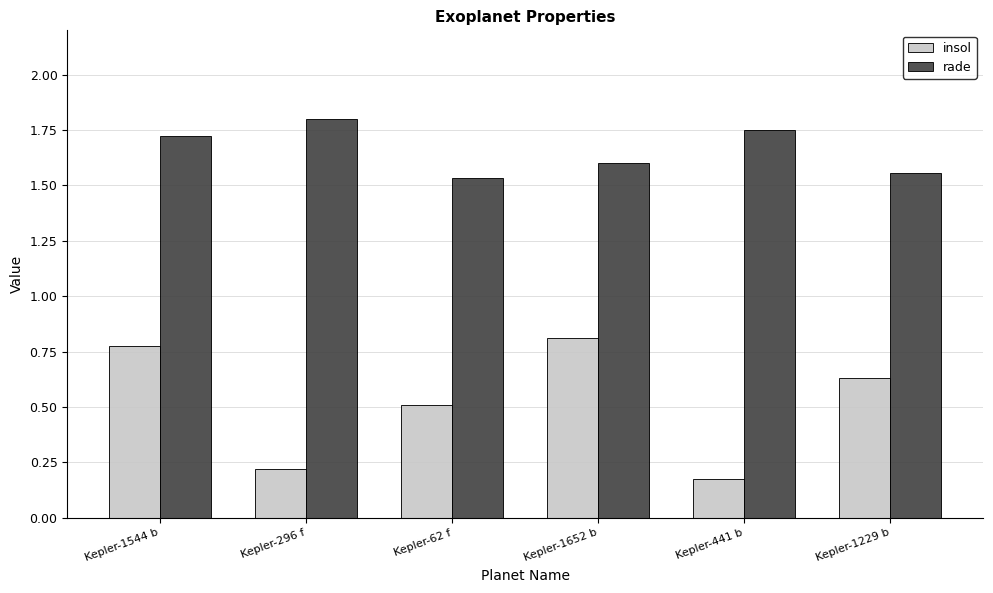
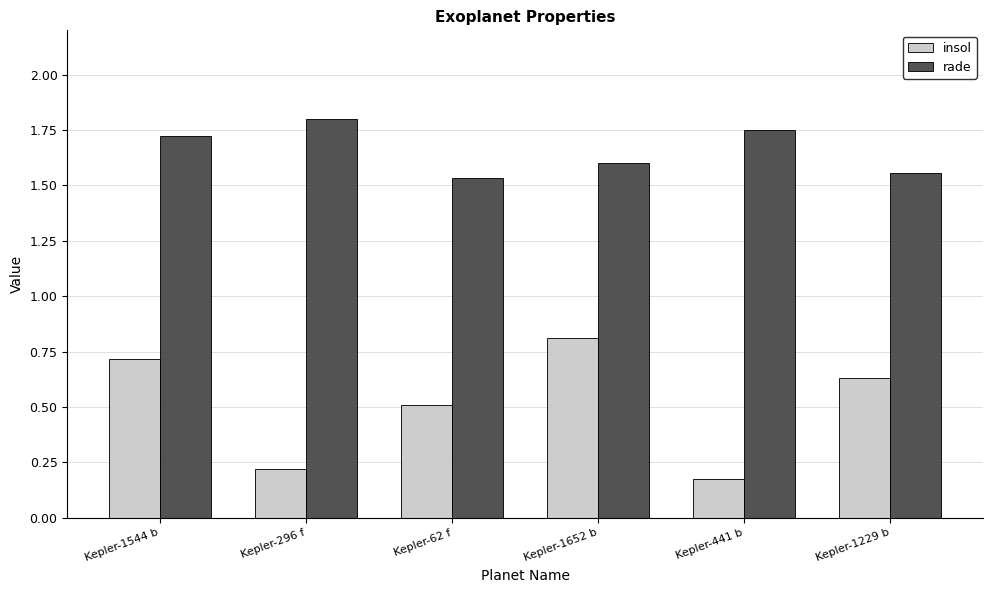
  {
    "insol": {
-     "Kepler-1544 b": 0.77,
+     "Kepler-1544 b": 0.72,
      "Kepler-296 f": 0.22,
      "Kepler-62 f": 0.51,
      "Kepler-1652 b": 0.81,
      "Kepler-441 b": 0.17,
      "Kepler-1229 b": 0.63
    },
    "rade": {
      "Kepler-1544 b": 1.72,
      "Kepler-296 f": 1.80,
      "Kepler-62 f": 1.53,
      "Kepler-1652 b": 1.60,
      "Kepler-441 b": 1.75,
      "Kepler-1229 b": 1.56
    }
  }
